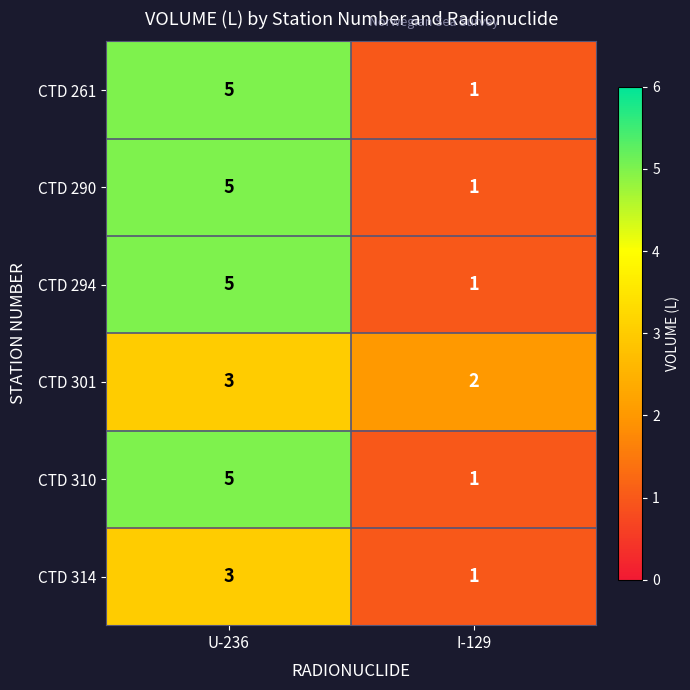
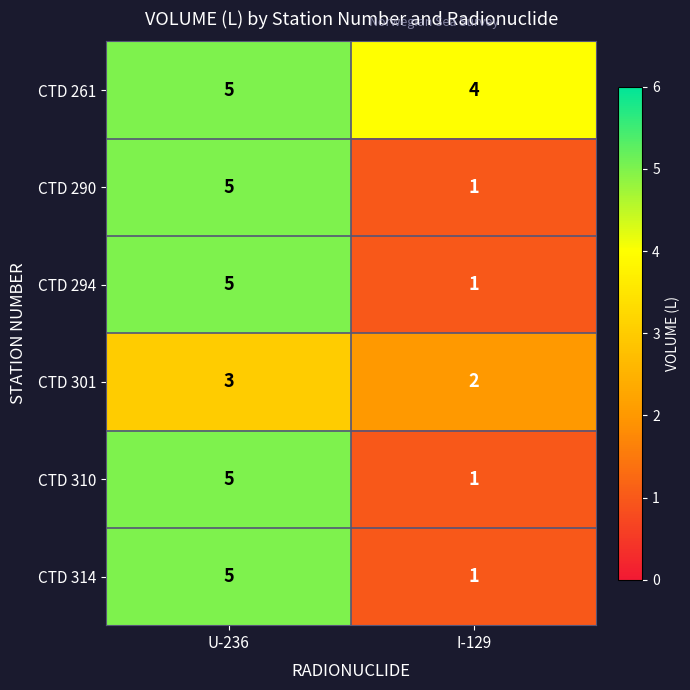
  {
    "CTD 261": {
      "U-236": 5,
-     "I-129": 1
+     "I-129": 4
    },
    "CTD 290": {
      "U-236": 5,
      "I-129": 1
    },
    "CTD 294": {
      "U-236": 5,
      "I-129": 1
    },
    "CTD 301": {
      "U-236": 3,
      "I-129": 2
    },
    "CTD 310": {
      "U-236": 5,
      "I-129": 1
    },
    "CTD 314": {
-     "U-236": 3,
+     "U-236": 5,
      "I-129": 1
    }
  }
